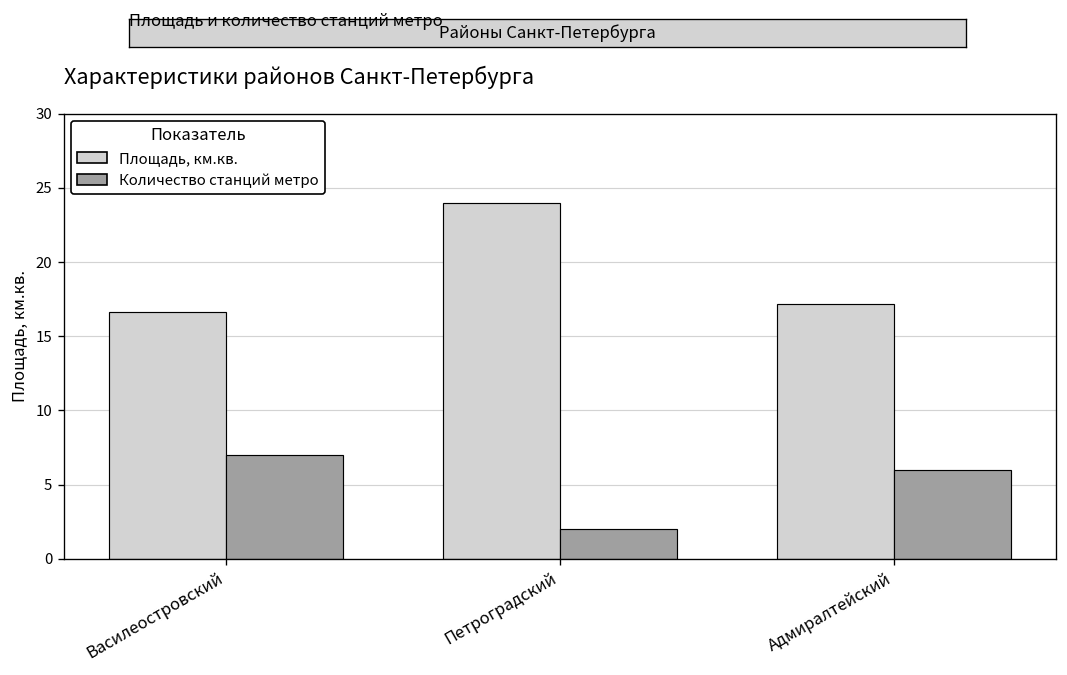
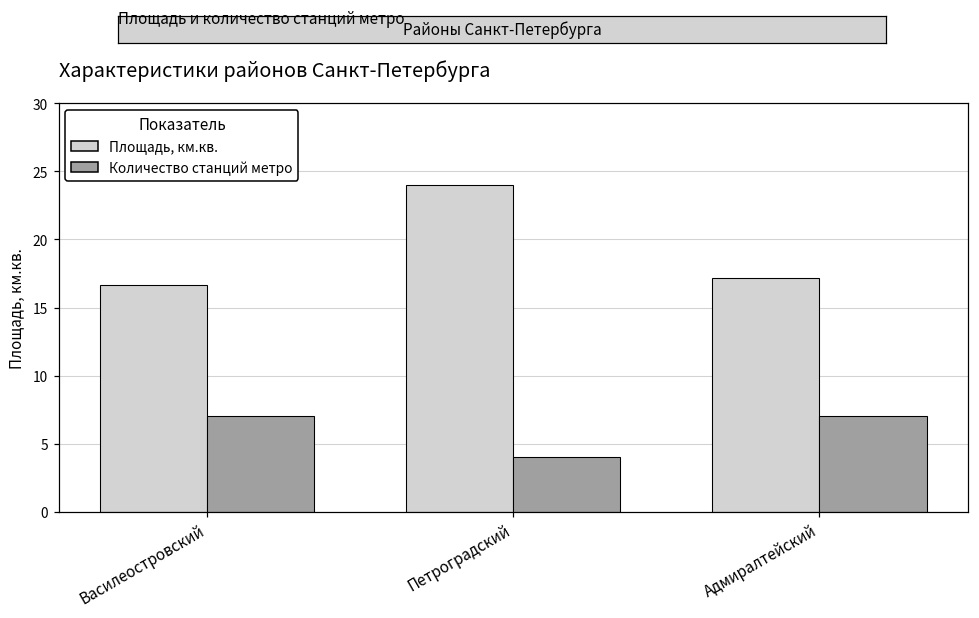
  {
    "Площадь, км.кв.": {
      "Василеостровский": 16.6,
      "Петроградский": 24,
      "Адмиралтейский": 17
    },
    "Количество станций метро": {
      "Василеостровский": 7,
-     "Петроградский": 2,
-     "Адмиралтейский": 6
+     "Петроградский": 4,
+     "Адмиралтейский": 7
    }
  }
